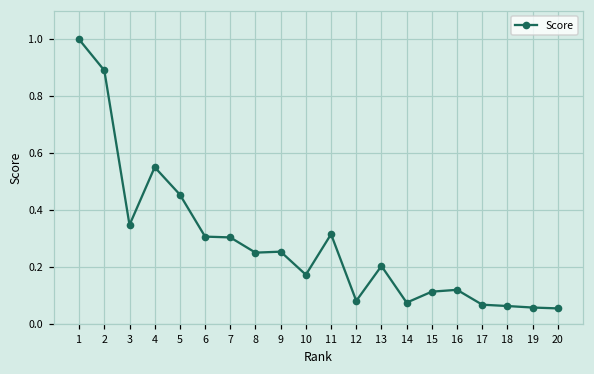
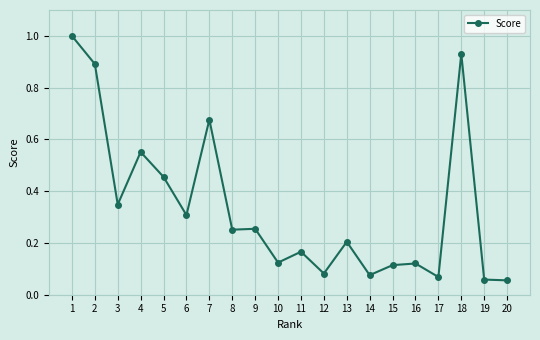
  {
    "1": 1.00,
    "2": 0.89,
    "3": 0.35,
    "4": 0.55,
    "5": 0.46,
    "6": 0.31,
-   "7": 0.30,
+   "7": 0.68,
    "8": 0.25,
    "9": 0.25,
-   "10": 0.17,
-   "11": 0.32,
+   "10": 0.12,
+   "11": 0.17,
    "12": 0.08,
    "13": 0.20,
    "14": 0.08,
    "15": 0.11,
    "16": 0.12,
    "17": 0.07,
-   "18": 0.06,
+   "18": 0.93,
    "19": 0.06,
    "20": 0.06
  }
